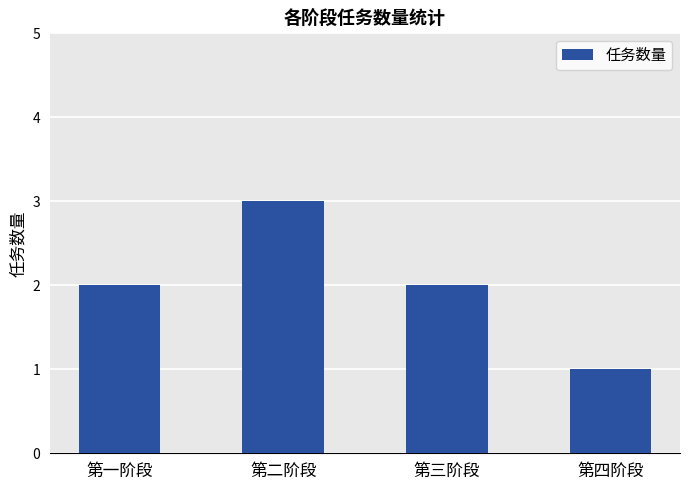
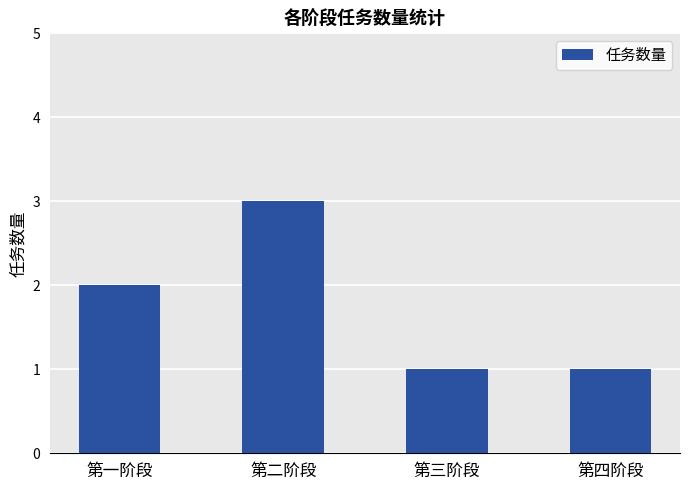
  {
    "第一阶段": 2,
    "第二阶段": 3,
-   "第三阶段": 2,
+   "第三阶段": 1,
    "第四阶段": 1
  }
